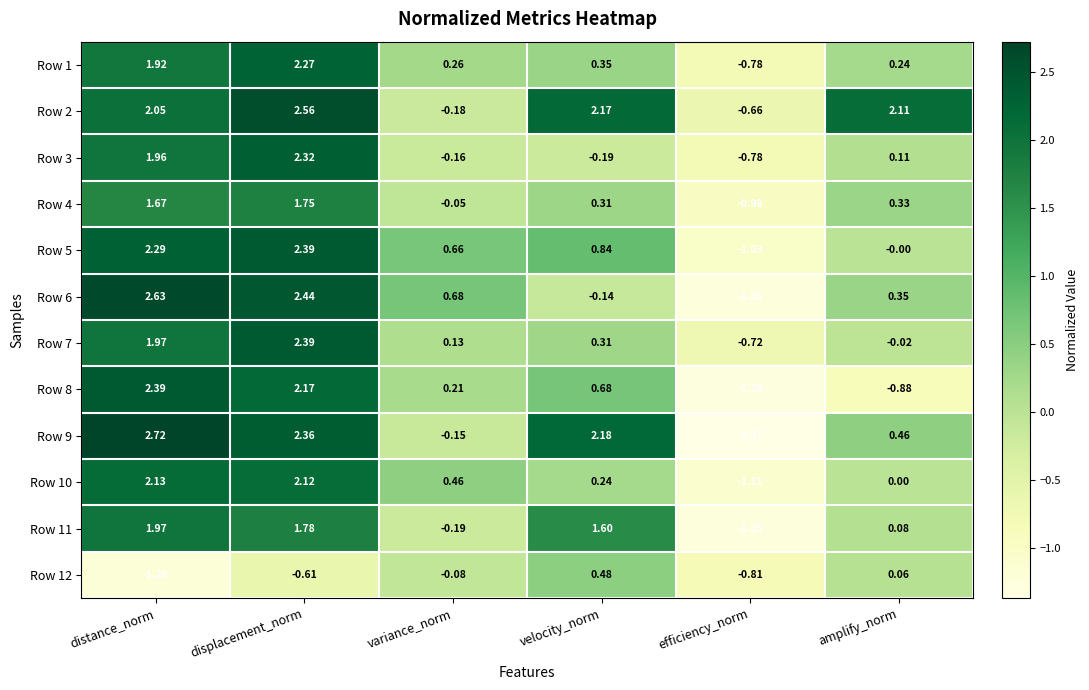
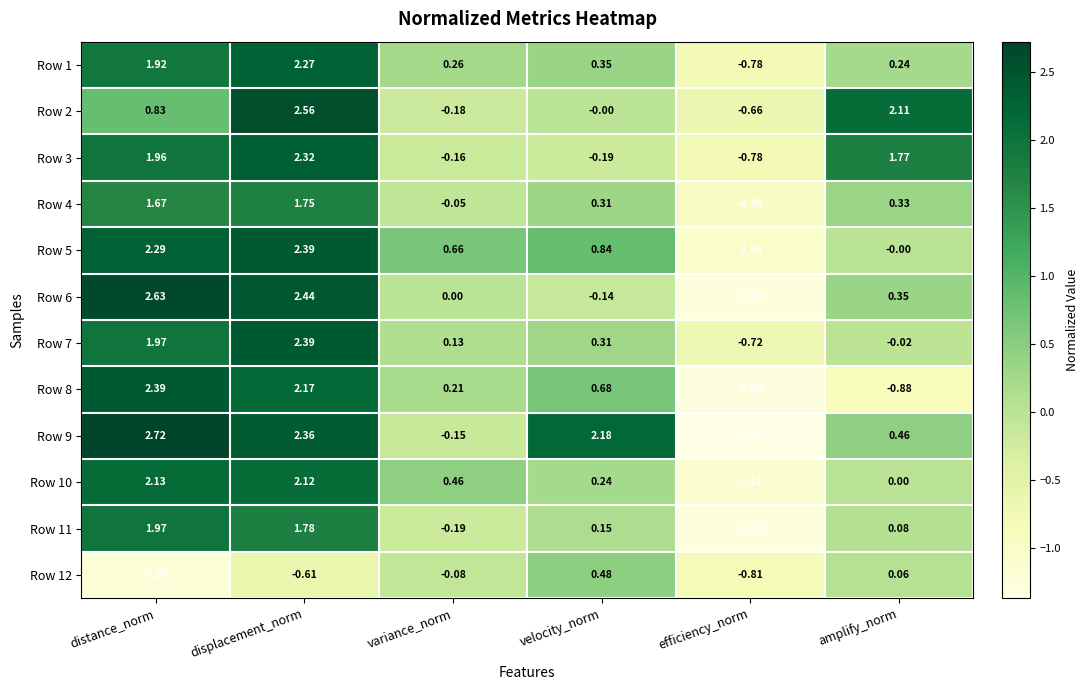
  {
    "Row 1": {
      "distance_norm": 1.92,
      "displacement_norm": 2.27,
      "variance_norm": 0.26,
      "velocity_norm": 0.35,
      "efficiency_norm": -0.78,
      "amplify_norm": 0.24
    },
    "Row 2": {
-     "distance_norm": 2.05,
+     "distance_norm": 0.83,
      "displacement_norm": 2.56,
      "variance_norm": -0.18,
-     "velocity_norm": 2.17,
+     "velocity_norm": -0.00,
      "efficiency_norm": -0.66,
      "amplify_norm": 2.11
    },
    "Row 3": {
      "distance_norm": 1.96,
      "displacement_norm": 2.32,
      "variance_norm": -0.16,
      "velocity_norm": -0.19,
      "efficiency_norm": -0.78,
-     "amplify_norm": 0.11
+     "amplify_norm": 1.77
    },
    "Row 4": {
      "distance_norm": 1.67,
      "displacement_norm": 1.75,
      "variance_norm": -0.05,
      "velocity_norm": 0.31,
      "efficiency_norm": -0.98,
      "amplify_norm": 0.33
    },
    "Row 5": {
      "distance_norm": 2.29,
      "displacement_norm": 2.39,
      "variance_norm": 0.66,
      "velocity_norm": 0.84,
      "efficiency_norm": -1.03,
      "amplify_norm": -0.00
    },
    "Row 6": {
      "distance_norm": 2.63,
      "displacement_norm": 2.44,
-     "variance_norm": 0.68,
+     "variance_norm": 0.00,
      "velocity_norm": -0.14,
      "amplify_norm": 0.35
    },
    "Row 7": {
      "distance_norm": 1.97,
      "displacement_norm": 2.39,
      "variance_norm": 0.13,
      "velocity_norm": 0.31,
      "efficiency_norm": -0.72,
      "amplify_norm": -0.02
    },
    "Row 8": {
      "distance_norm": 2.39,
      "displacement_norm": 2.17,
      "variance_norm": 0.21,
      "velocity_norm": 0.68,
      "amplify_norm": -0.88
    },
    "Row 9": {
      "distance_norm": 2.72,
      "displacement_norm": 2.36,
      "variance_norm": -0.15,
      "velocity_norm": 2.18,
      "amplify_norm": 0.46
    },
    "Row 10": {
      "distance_norm": 2.13,
      "displacement_norm": 2.12,
      "variance_norm": 0.46,
      "velocity_norm": 0.24,
      "efficiency_norm": -1.11,
      "amplify_norm": 0.00
    },
    "Row 11": {
      "distance_norm": 1.97,
      "displacement_norm": 1.78,
      "variance_norm": -0.19,
-     "velocity_norm": 1.60,
+     "velocity_norm": 0.15,
      "amplify_norm": 0.08
    },
    "Row 12": {
      "displacement_norm": -0.61,
      "variance_norm": -0.08,
      "velocity_norm": 0.48,
      "efficiency_norm": -0.81,
      "amplify_norm": 0.06
    }
  }
